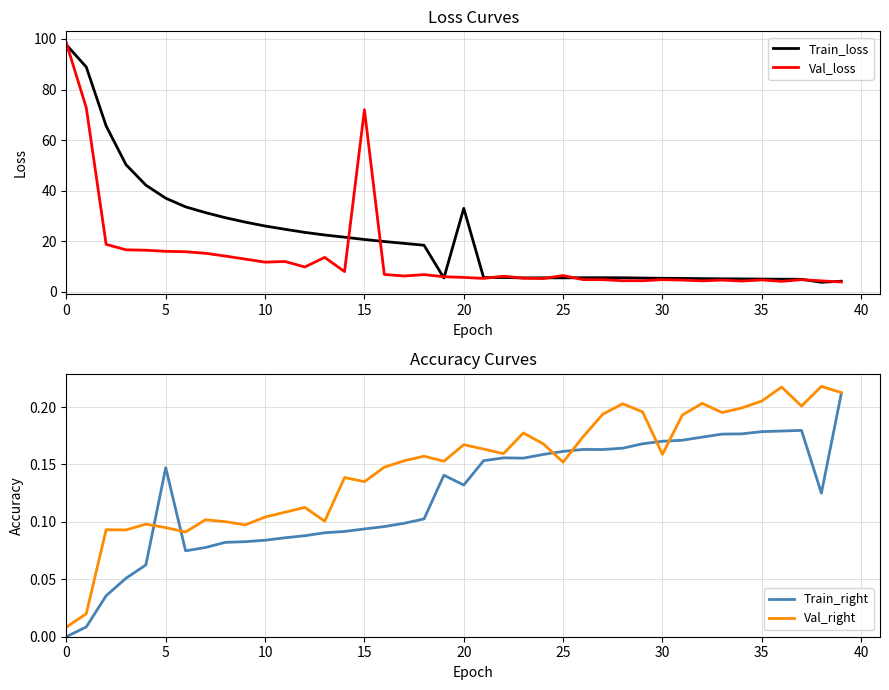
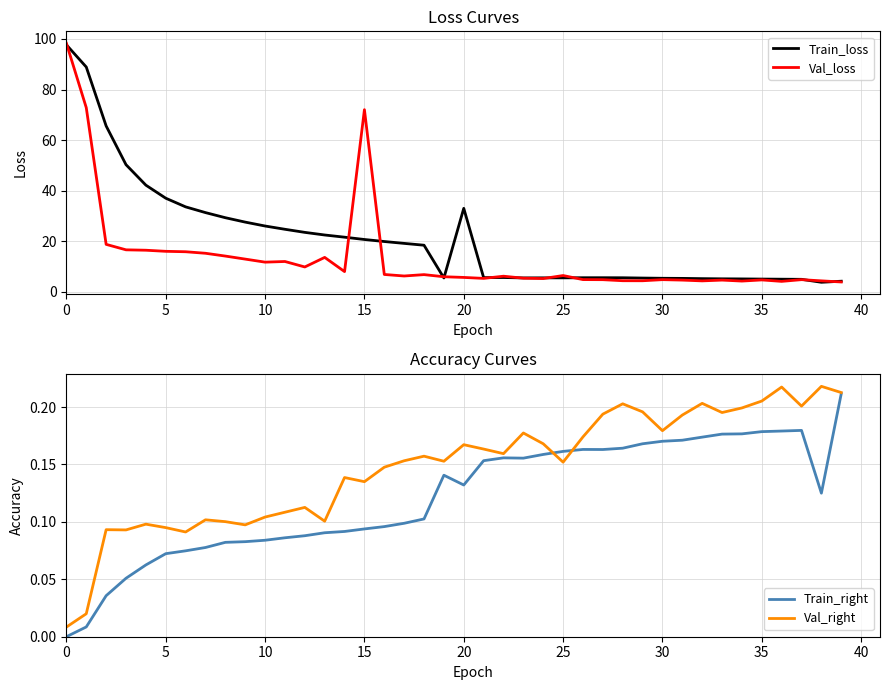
  {
    "Loss Curves": {
      "Train_loss": {
        "5": 37,
        "10": 26,
        "15": 21,
        "20": 33
      },
      "Val_loss": {
        "5": 16,
        "10": 12,
        "15": 72,
        "20": 6
      }
    },
    "Accuracy Curves": {
      "Train_right": {
        "0": 0.000,
-       "5": 0.147,
+       "5": 0.072,
        "10": 0.084,
        "15": 0.094,
        "20": 0.132,
        "25": 0.161,
        "30": 0.170,
        "35": 0.179
      },
      "Val_right": {
        "0": 0.008,
        "5": 0.095,
        "10": 0.104,
        "15": 0.135,
        "20": 0.167,
        "25": 0.152,
-       "30": 0.159,
+       "30": 0.179,
        "35": 0.205
      }
    }
  }
